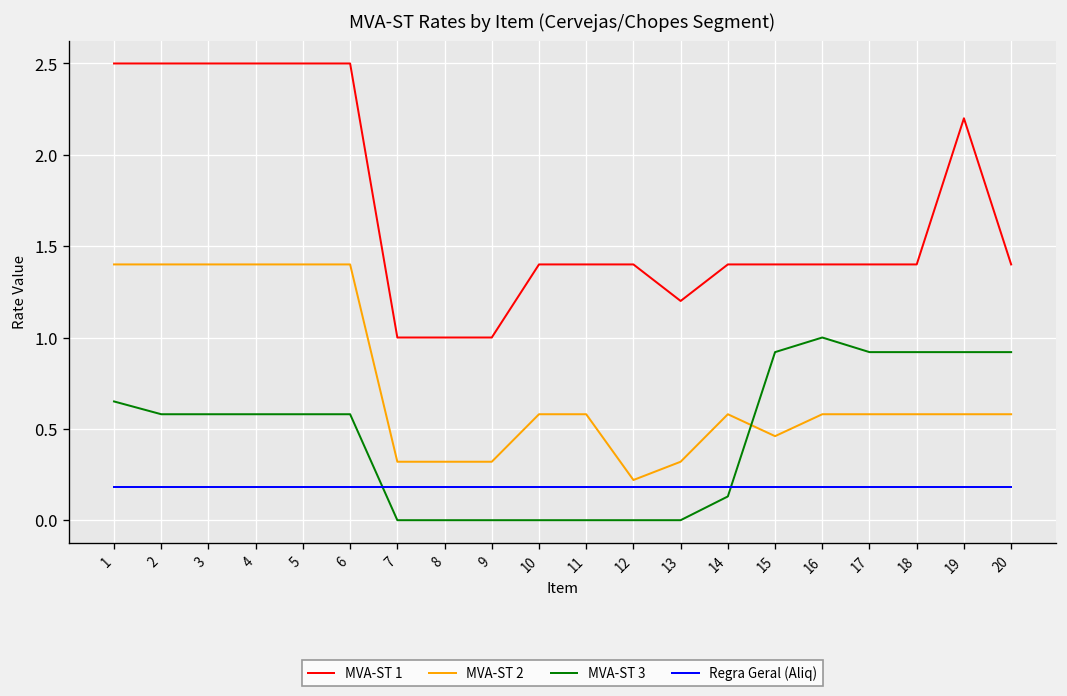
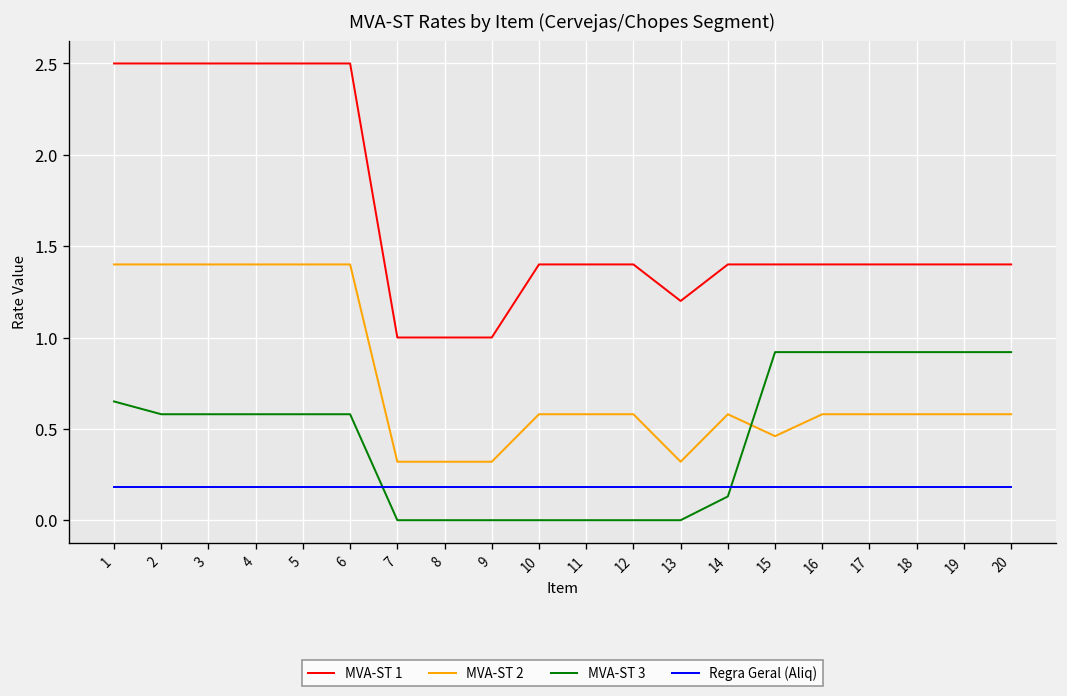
  {
    "MVA-ST 1": {
      "1": 2.5,
      "2": 2.5,
      "3": 2.5,
      "4": 2.5,
      "5": 2.5,
      "6": 2.5,
      "7": 1.0,
      "8": 1.0,
      "9": 1.0,
      "10": 1.4,
      "11": 1.4,
      "12": 1.4,
      "13": 1.2,
      "14": 1.4,
      "15": 1.4,
      "16": 1.4,
      "17": 1.4,
      "18": 1.4,
-     "19": 2.2,
+     "19": 1.4,
      "20": 1.4
    },
    "MVA-ST 2": {
      "1": 1.40,
      "2": 1.40,
      "3": 1.40,
      "4": 1.40,
      "5": 1.40,
      "6": 1.40,
      "7": 0.32,
      "8": 0.32,
      "9": 0.32,
      "10": 0.58,
      "11": 0.58,
-     "12": 0.22,
+     "12": 0.58,
      "13": 0.32,
      "14": 0.58,
      "15": 0.46,
      "16": 0.58,
      "17": 0.58,
      "18": 0.58,
      "19": 0.58,
      "20": 0.58
    },
    "MVA-ST 3": {
      "1": 0.65,
      "2": 0.58,
      "3": 0.58,
      "4": 0.58,
      "5": 0.58,
      "6": 0.58,
      "7": 0.00,
      "8": 0.00,
      "9": 0.00,
      "10": 0.00,
      "11": 0.00,
      "12": 0.00,
      "13": 0.00,
      "14": 0.13,
      "15": 0.92,
-     "16": 1.00,
+     "16": 0.92,
      "17": 0.92,
      "18": 0.92,
      "19": 0.92,
      "20": 0.92
    },
    "Regra Geral (Aliq)": {
      "1": 0.18,
      "2": 0.18,
      "3": 0.18,
      "4": 0.18,
      "5": 0.18,
      "6": 0.18,
      "7": 0.18,
      "8": 0.18,
      "9": 0.18,
      "10": 0.18,
      "11": 0.18,
      "12": 0.18,
      "13": 0.18,
      "14": 0.18,
      "15": 0.18,
      "16": 0.18,
      "17": 0.18,
      "18": 0.18,
      "19": 0.18,
      "20": 0.18
    }
  }
